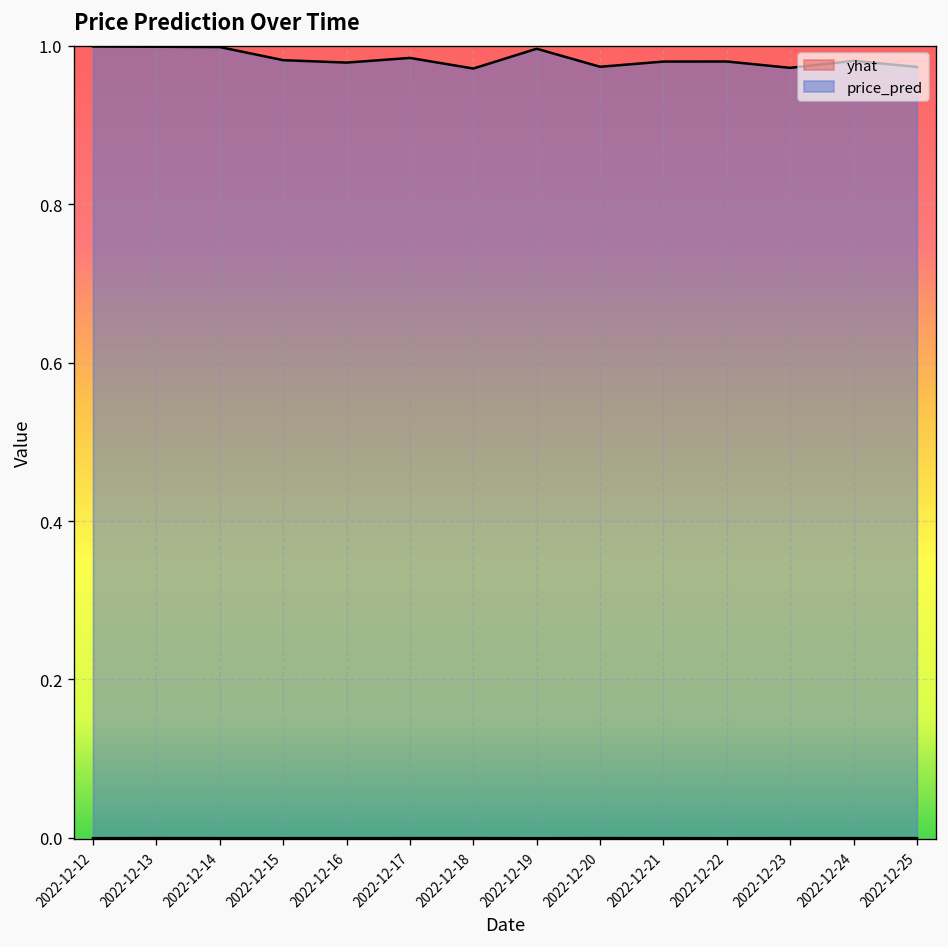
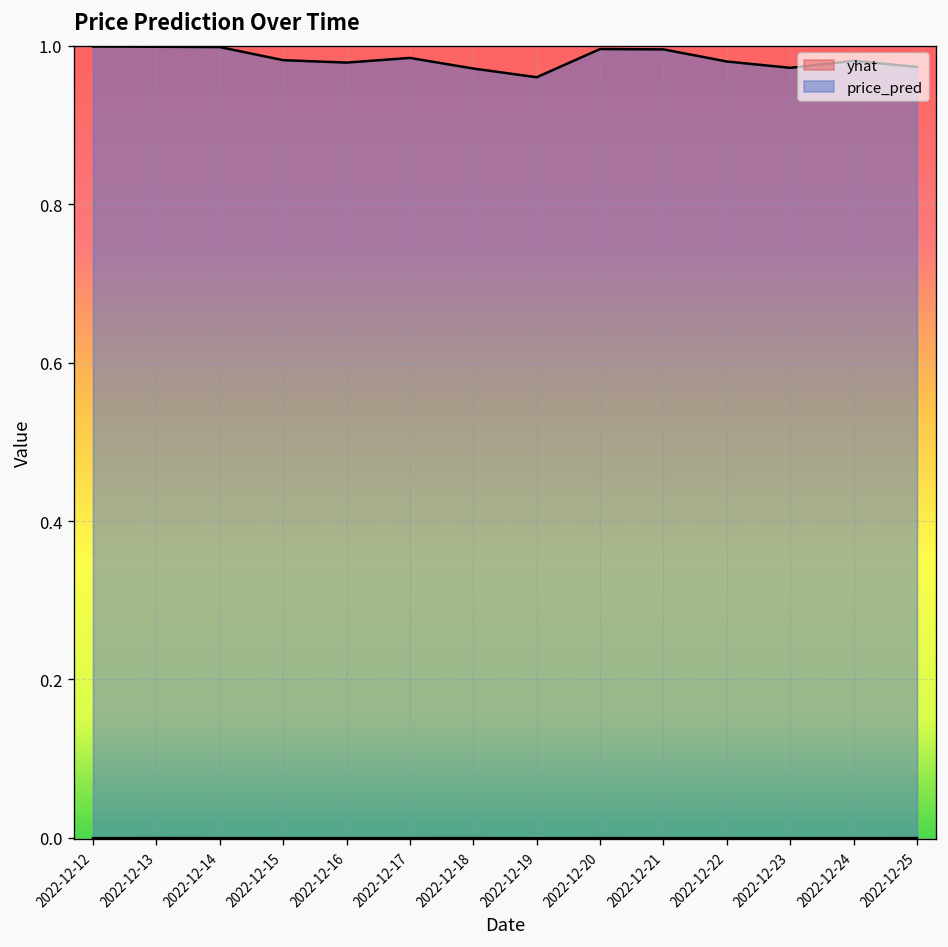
  {
    "yhat": {
      "2022-12-12": 0.00,
      "2022-12-13": 0.00,
      "2022-12-14": 0.00,
      "2022-12-15": 0.00,
      "2022-12-16": 0.00,
      "2022-12-17": 0.00,
      "2022-12-18": 0.00,
      "2022-12-19": 0.00,
      "2022-12-20": 0.00,
      "2022-12-21": 0.00,
      "2022-12-22": 0.00,
      "2022-12-23": 0.00,
      "2022-12-24": 0.00,
      "2022-12-25": 0.00
    },
    "price_pred": {
      "2022-12-12": 1.00,
      "2022-12-13": 1.00,
      "2022-12-14": 1.00,
      "2022-12-15": 0.98,
      "2022-12-16": 0.98,
      "2022-12-17": 0.98,
      "2022-12-18": 0.97,
-     "2022-12-19": 1.00,
-     "2022-12-20": 0.97,
-     "2022-12-21": 0.98,
+     "2022-12-19": 0.96,
+     "2022-12-20": 1.00,
+     "2022-12-21": 1.00,
      "2022-12-22": 0.98,
      "2022-12-23": 0.97
    }
  }
